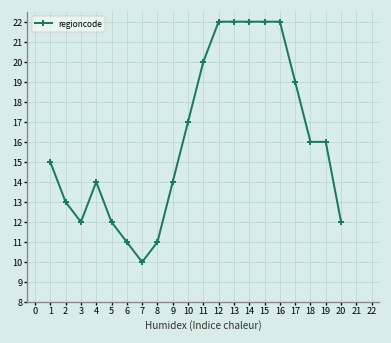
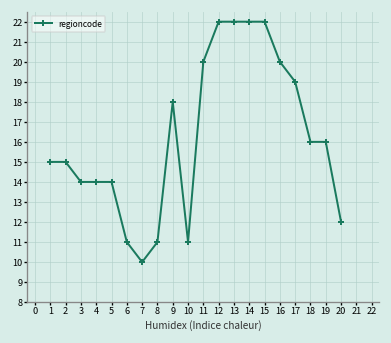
  {
    "1": 15,
-   "2": 13,
-   "3": 12,
+   "2": 15,
+   "3": 14,
    "4": 14,
-   "5": 12,
+   "5": 14,
    "6": 11,
    "7": 10,
    "8": 11,
-   "9": 14,
-   "10": 17,
+   "9": 18,
+   "10": 11,
    "11": 20,
    "12": 22,
    "13": 22,
    "14": 22,
    "15": 22,
-   "16": 22,
+   "16": 20,
    "17": 19,
    "18": 16,
    "19": 16,
    "20": 12
  }
